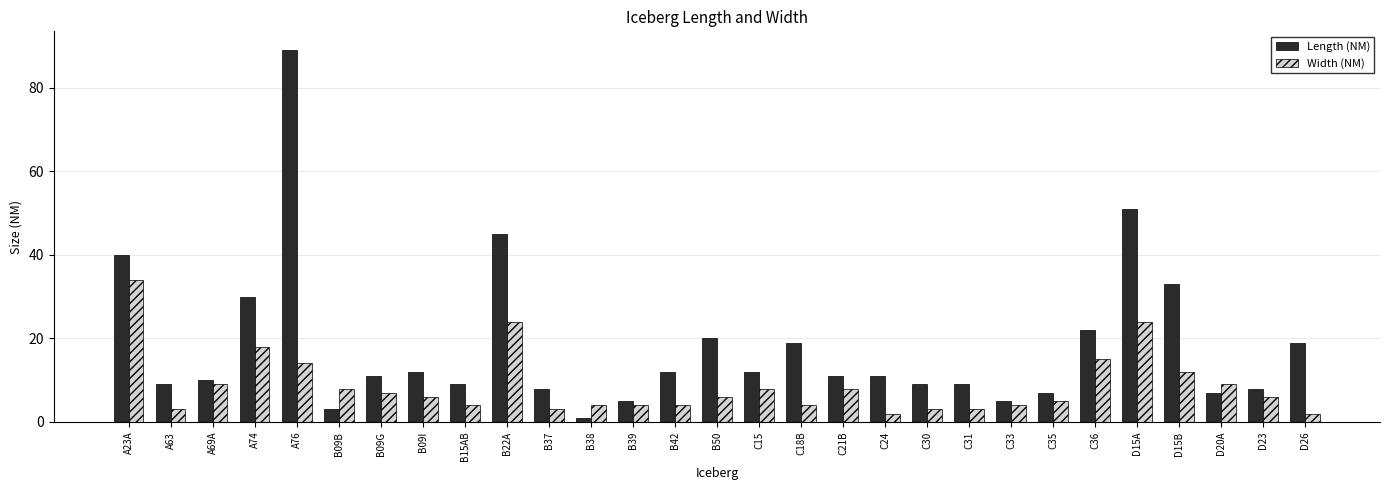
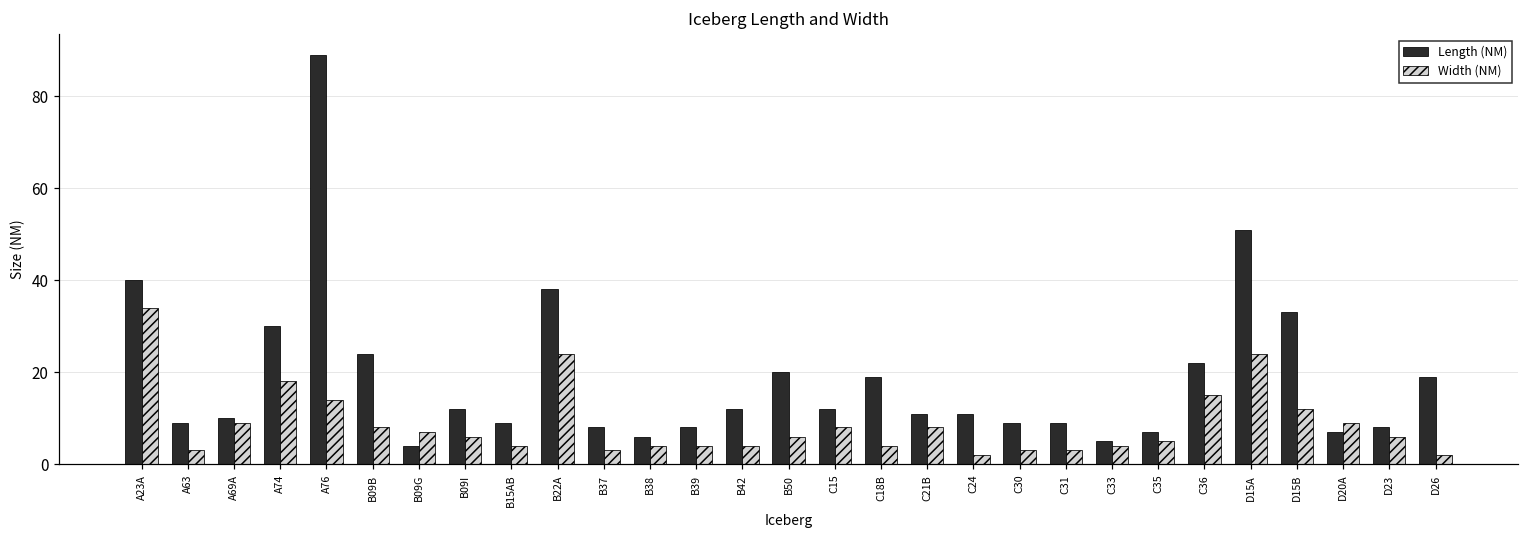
  {
    "Length (NM)": {
      "A23A": 40,
      "A63": 9,
      "A69A": 10,
      "A74": 30,
      "A76": 89,
-     "B09B": 3,
-     "B09G": 11,
+     "B09B": 24,
+     "B09G": 4,
      "B09I": 12,
      "B15AB": 9,
-     "B22A": 45,
+     "B22A": 38,
      "B37": 8,
-     "B38": 1,
-     "B39": 5,
+     "B38": 6,
+     "B39": 8,
      "B42": 12,
      "B50": 20,
      "C15": 12,
      "C18B": 19,
      "C21B": 11,
      "C24": 11,
      "C30": 9,
      "C31": 9,
      "C33": 5,
      "C35": 7,
      "C36": 22,
      "D15A": 51,
      "D15B": 33,
      "D20A": 7,
      "D23": 8,
      "D26": 19
    },
    "Width (NM)": {
      "A23A": 34,
      "A63": 3,
      "A69A": 9,
      "A74": 18,
      "A76": 14,
      "B09B": 8,
      "B09G": 7,
      "B09I": 6,
      "B15AB": 4,
      "B22A": 24,
      "B37": 3,
      "B38": 4,
      "B39": 4,
      "B42": 4,
      "B50": 6,
      "C15": 8,
      "C18B": 4,
      "C21B": 8,
      "C24": 2,
      "C30": 3,
      "C31": 3,
      "C33": 4,
      "C35": 5,
      "C36": 15,
      "D15A": 24,
      "D15B": 12,
      "D20A": 9,
      "D23": 6,
      "D26": 2
    }
  }
